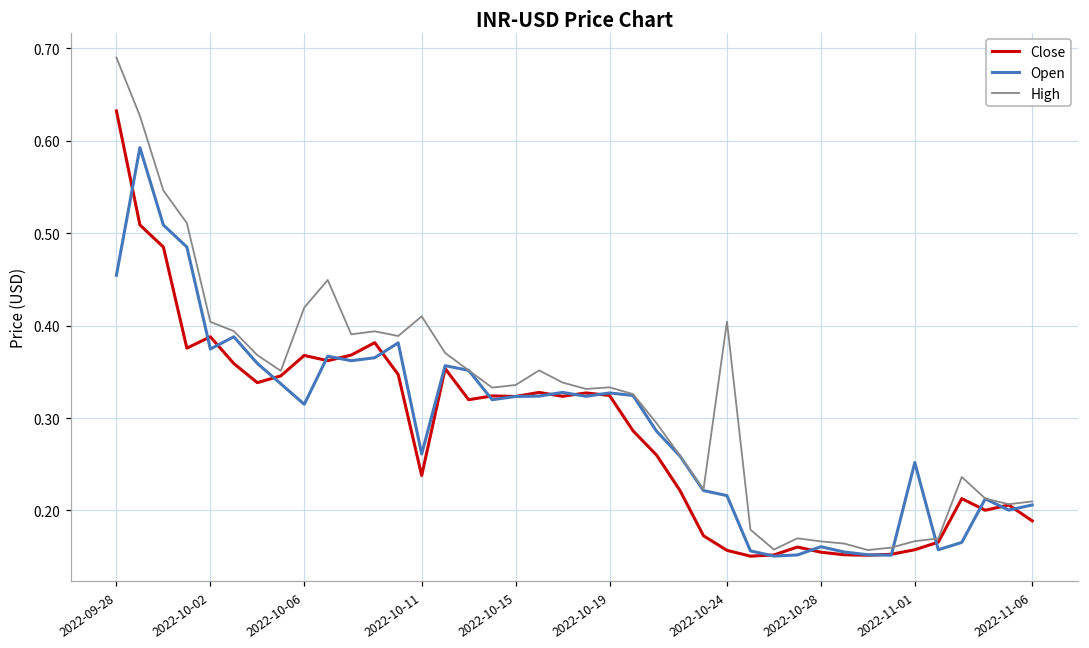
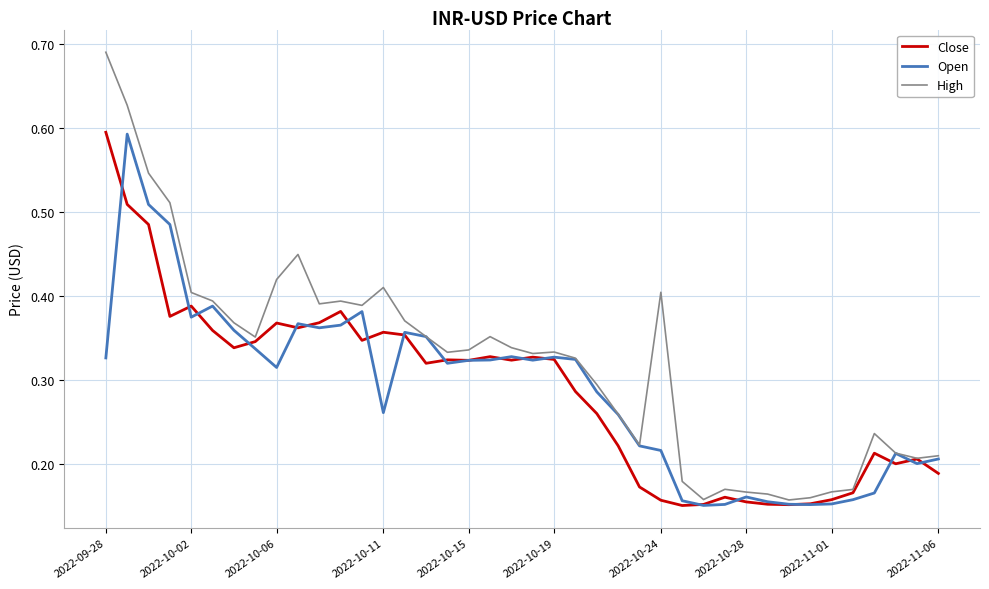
  {
    "Close": {
-     "2022-09-28": 0.63,
+     "2022-09-28": 0.59,
      "2022-10-02": 0.39,
      "2022-10-06": 0.37,
-     "2022-10-11": 0.24,
+     "2022-10-11": 0.36,
      "2022-10-24": 0.16,
      "2022-10-28": 0.15,
      "2022-11-01": 0.16,
      "2022-11-06": 0.19
    },
    "Open": {
-     "2022-09-28": 0.45,
+     "2022-09-28": 0.33,
      "2022-10-02": 0.37,
      "2022-10-06": 0.31,
      "2022-10-11": 0.26,
      "2022-10-24": 0.22,
      "2022-10-28": 0.16,
-     "2022-11-01": 0.25,
+     "2022-11-01": 0.15,
      "2022-11-06": 0.21
    },
    "High": {
      "2022-09-28": 0.69,
      "2022-10-02": 0.40,
      "2022-10-06": 0.42,
      "2022-10-11": 0.41,
      "2022-10-15": 0.34,
      "2022-10-19": 0.33,
      "2022-10-24": 0.40,
      "2022-10-28": 0.17,
      "2022-11-01": 0.17,
      "2022-11-06": 0.21
    }
  }
